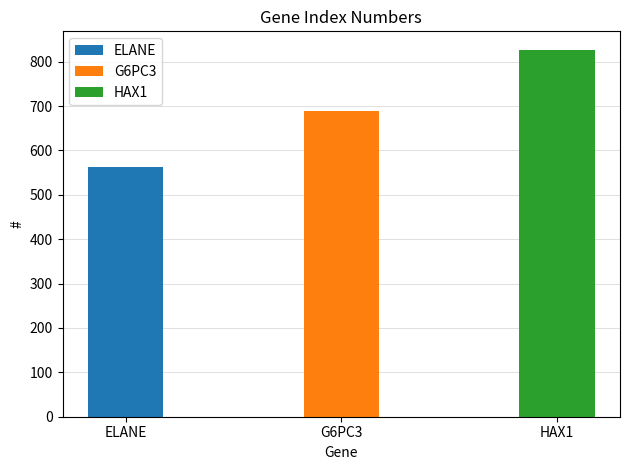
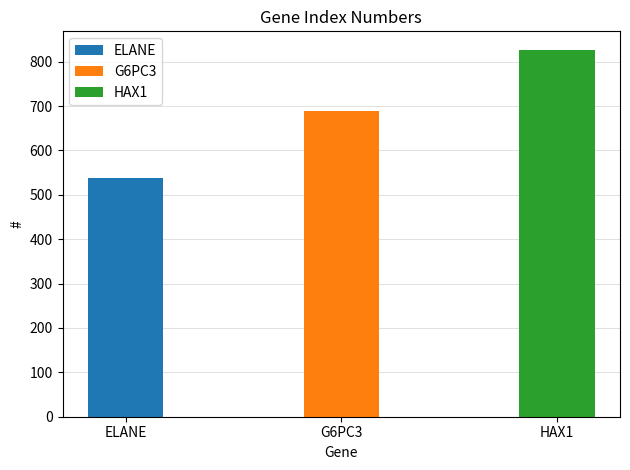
  {
-   "ELANE": 560,
+   "ELANE": 540,
    "G6PC3": 690,
    "HAX1": 830
  }
